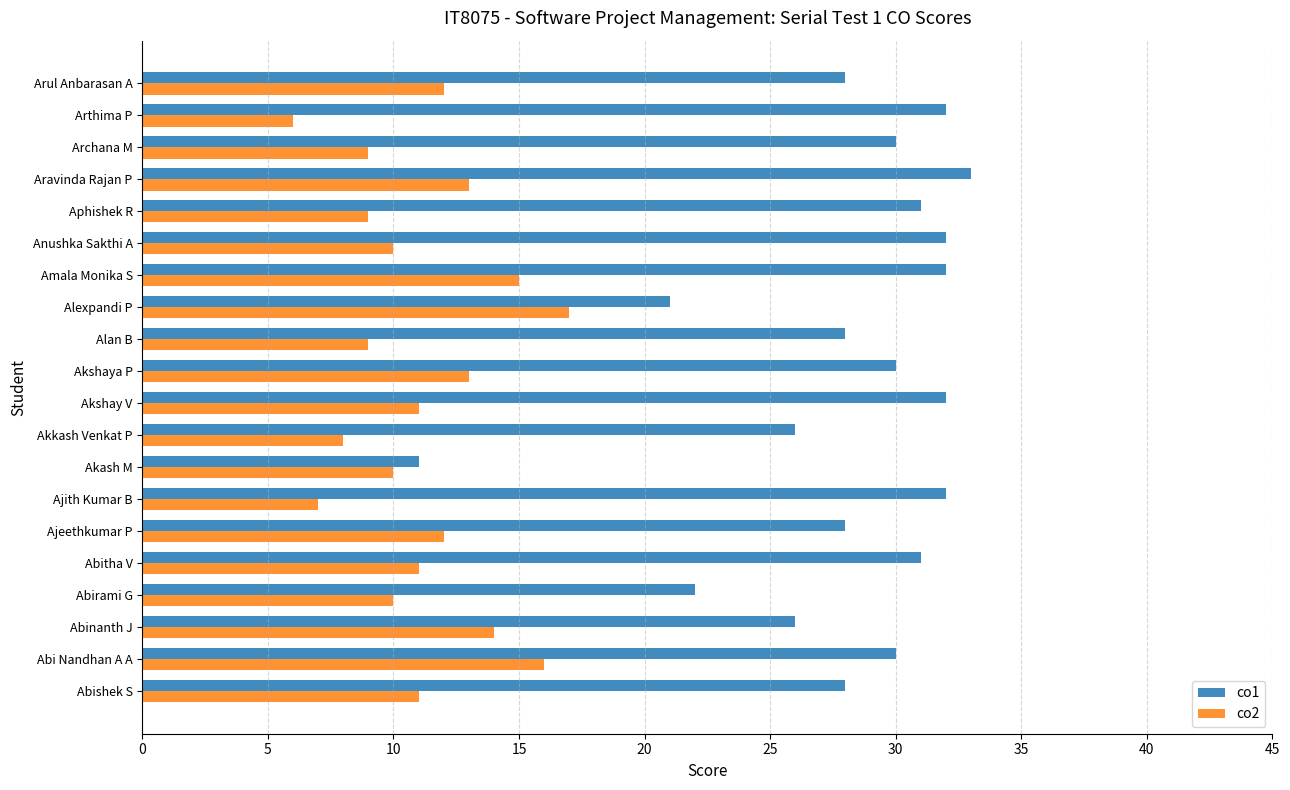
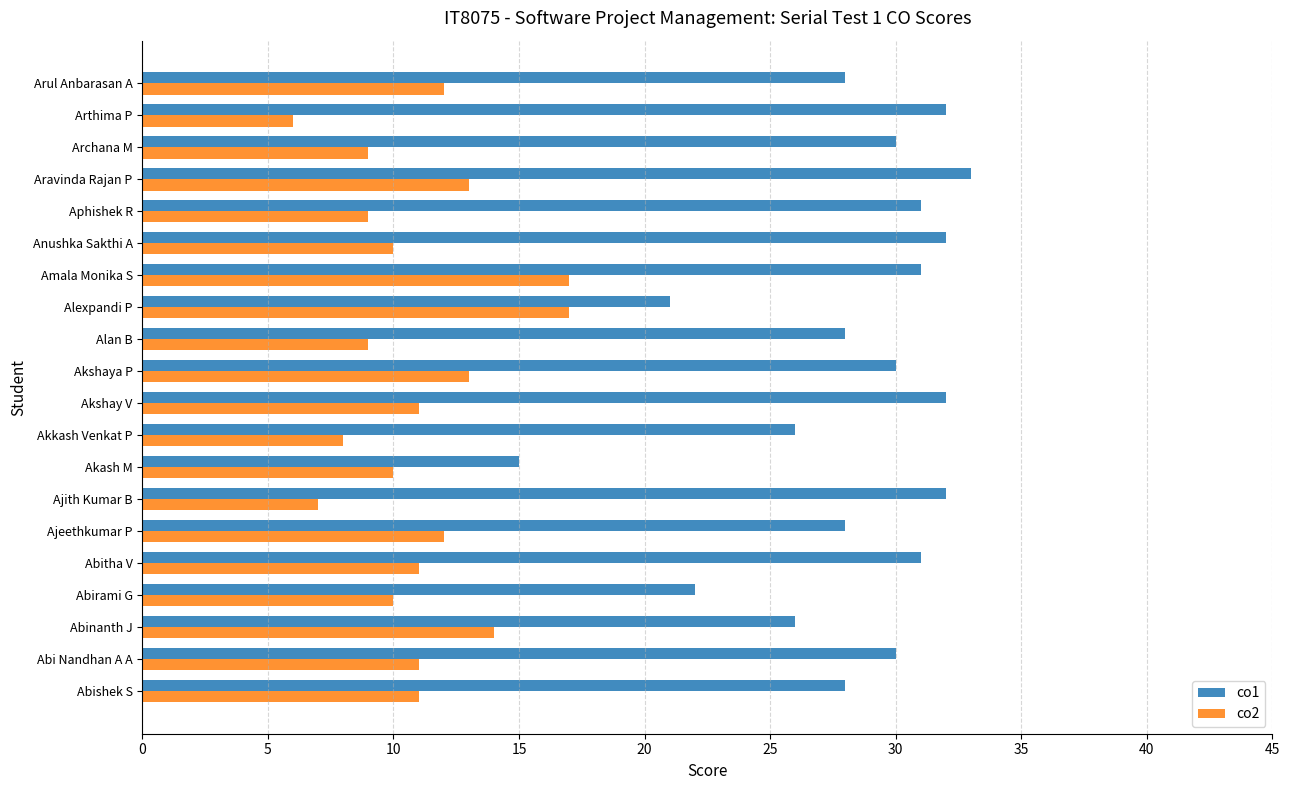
  {
    "co1": {
      "Arul Anbarasan A": 28,
      "Arthima P": 32,
      "Archana M": 30,
      "Aravinda Rajan P": 33,
      "Aphishek R": 31,
      "Anushka Sakthi A": 32,
-     "Amala Monika S": 32,
+     "Amala Monika S": 31,
      "Alexpandi P": 21,
      "Alan B": 28,
      "Akshaya P": 30,
      "Akshay V": 32,
      "Akkash Venkat P": 26,
-     "Akash M": 11,
+     "Akash M": 15,
      "Ajith Kumar B": 32,
      "Ajeethkumar P": 28,
      "Abitha V": 31,
      "Abirami G": 22,
      "Abinanth J": 26,
      "Abi Nandhan A A": 30,
      "Abishek S": 28
    },
    "co2": {
      "Arul Anbarasan A": 12,
      "Arthima P": 6,
      "Archana M": 9,
      "Aravinda Rajan P": 13,
      "Aphishek R": 9,
      "Anushka Sakthi A": 10,
-     "Amala Monika S": 15,
+     "Amala Monika S": 17,
      "Alexpandi P": 17,
      "Alan B": 9,
      "Akshaya P": 13,
      "Akshay V": 11,
      "Akkash Venkat P": 8,
      "Akash M": 10,
      "Ajith Kumar B": 7,
      "Ajeethkumar P": 12,
      "Abitha V": 11,
      "Abirami G": 10,
      "Abinanth J": 14,
-     "Abi Nandhan A A": 16,
+     "Abi Nandhan A A": 11,
      "Abishek S": 11
    }
  }
